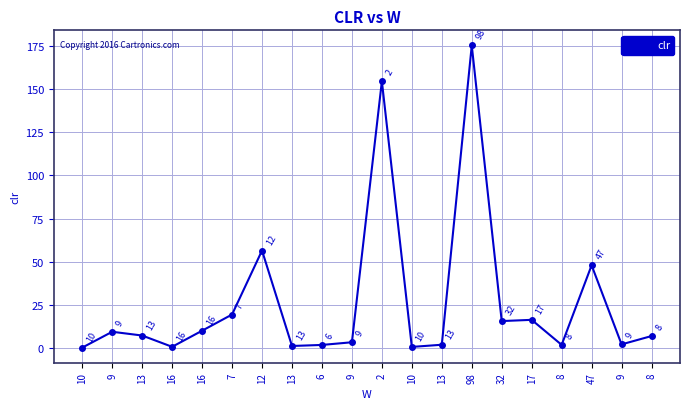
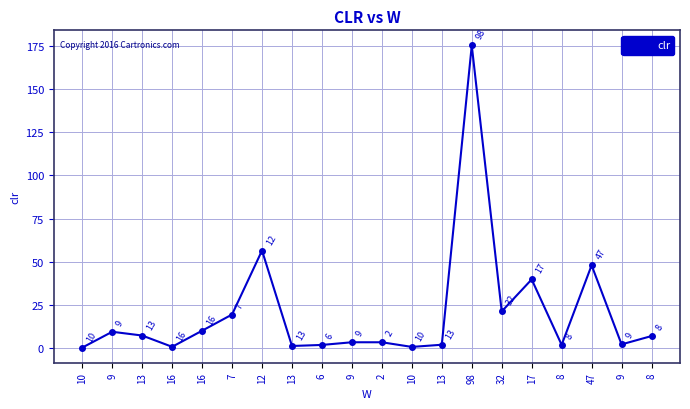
  {
-   "2": 154,
-   "32": 16,
-   "17": 16
+   "2": 3,
+   "32": 21,
+   "17": 40
  }
